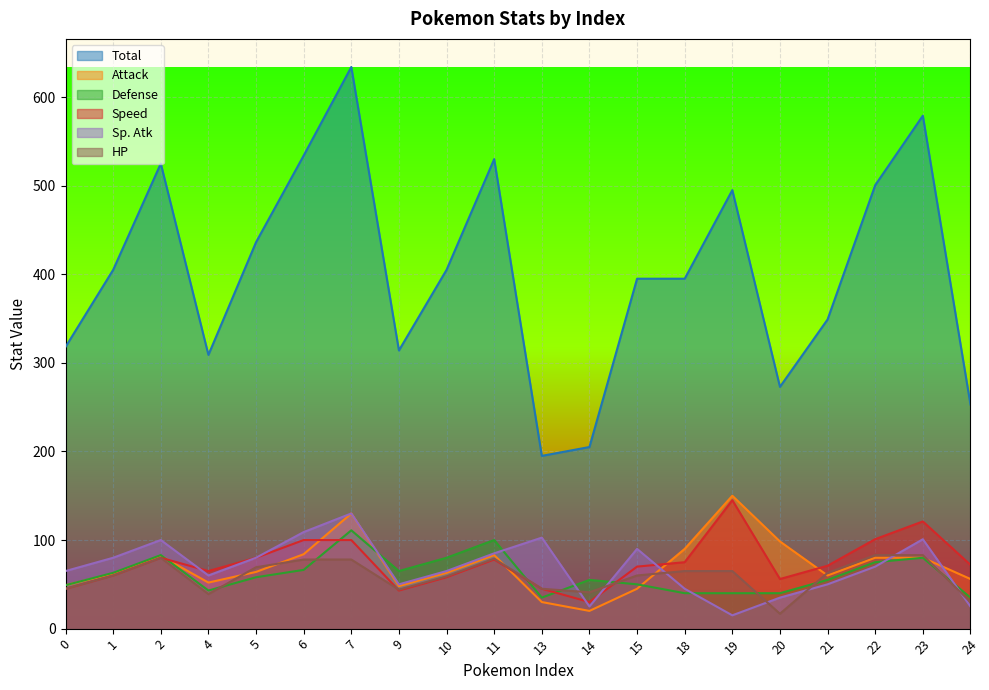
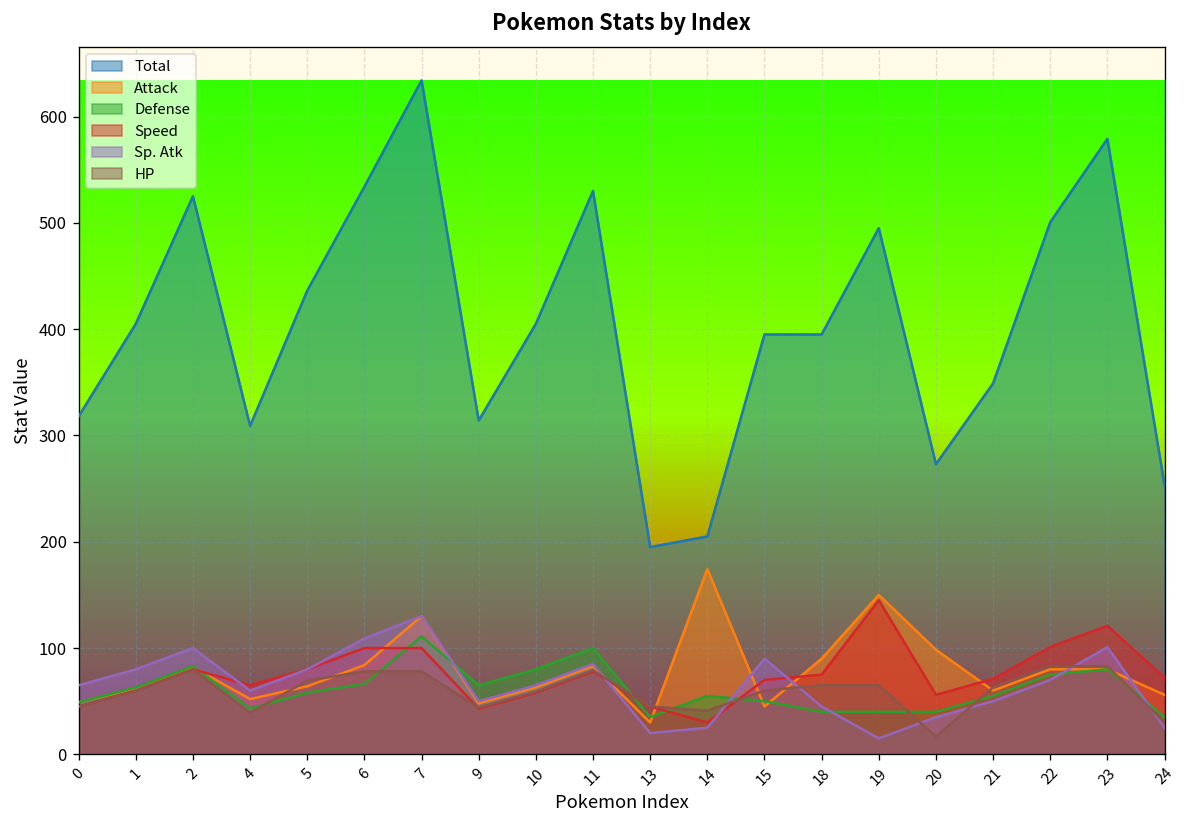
  {
    "Total": {
      "0": 320,
      "1": 410,
      "4": 310,
      "5": 440,
      "6": 530,
      "7": 630,
      "9": 310,
      "10": 410,
      "11": 530,
      "13": 200,
      "14": 210,
      "15": 400,
      "18": 400,
      "19": 500,
      "20": 270,
      "21": 350,
      "22": 500,
      "23": 580,
      "24": 250
    },
    "Attack": {
      "4": 50,
      "5": 60,
      "6": 80,
      "13": 30,
-     "14": 20,
+     "14": 170,
      "15": 50,
      "18": 90,
      "19": 150,
      "20": 100,
      "21": 60,
      "22": 80,
      "24": 60
    },
    "Defense": {
      "4": 40,
      "5": 60,
      "6": 70,
      "7": 110,
      "9": 70,
      "10": 80,
      "11": 100,
      "13": 40,
      "14": 60,
      "15": 50,
      "18": 40,
      "19": 40,
      "20": 40,
      "21": 60,
      "22": 80,
      "24": 40
    },
    "Speed": {
      "4": 70,
      "6": 100,
      "7": 100,
      "14": 30,
      "15": 70,
      "18": 80,
      "19": 150,
      "20": 60,
      "21": 70,
      "22": 100,
      "23": 120,
      "24": 70
    },
    "Sp. Atk": {
      "0": 70,
      "1": 80,
      "2": 100,
      "4": 60,
      "6": 110,
-     "13": 100,
+     "13": 20,
      "14": 30,
      "15": 90,
      "18": 50,
      "19": 20,
      "20": 40,
      "21": 50,
      "22": 70,
      "23": 100,
      "24": 30
    },
    "HP": {
      "4": 40,
      "5": 70,
      "6": 80,
      "7": 80,
      "14": 40,
      "15": 60,
      "18": 70,
      "19": 70,
      "20": 20,
      "21": 60,
      "22": 80,
      "23": 80,
      "24": 30
    }
  }
